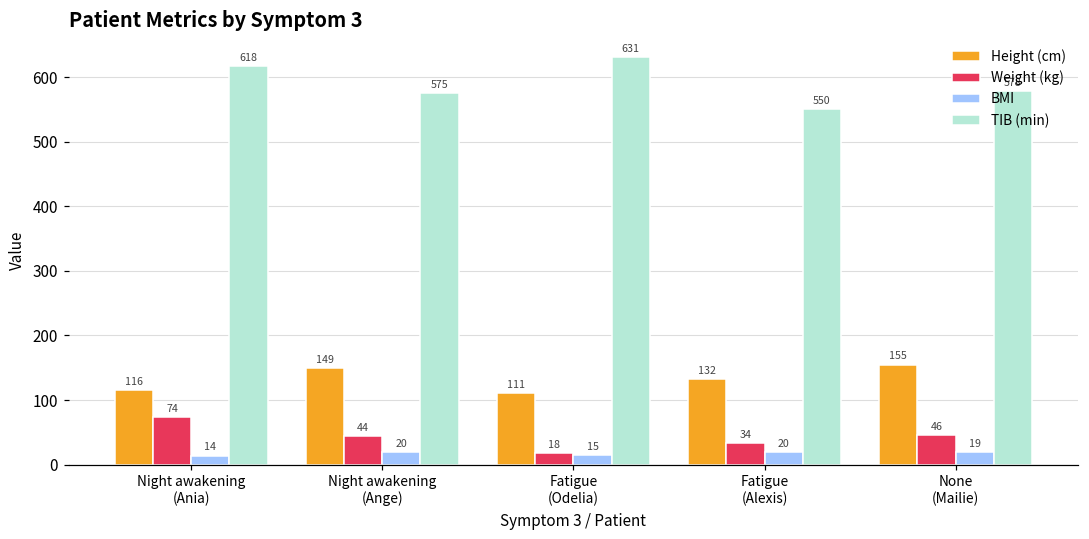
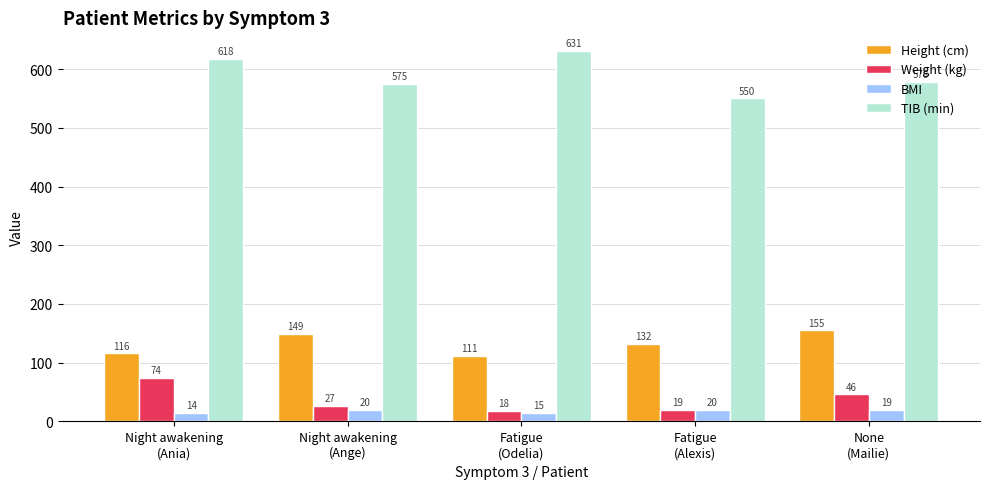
  {
    "Height (cm)": {
      "Night awakening (Ania)": 116,
      "Night awakening (Ange)": 149,
      "Fatigue (Odelia)": 111,
      "Fatigue (Alexis)": 132,
      "None (Mailie)": 155
    },
    "Weight (kg)": {
      "Night awakening (Ania)": 74,
-     "Night awakening (Ange)": 44,
+     "Night awakening (Ange)": 27,
      "Fatigue (Odelia)": 18,
-     "Fatigue (Alexis)": 34,
+     "Fatigue (Alexis)": 19,
      "None (Mailie)": 46
    }
  }
